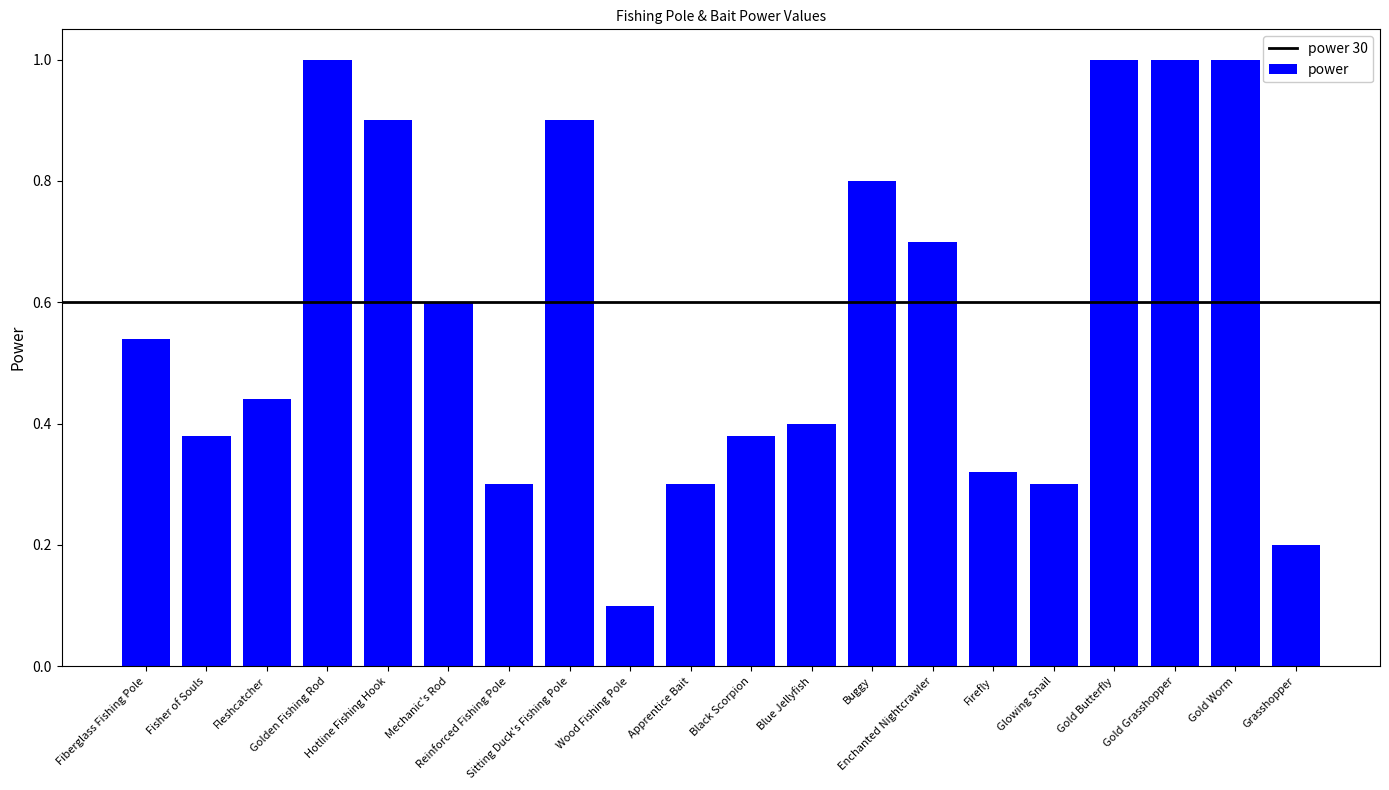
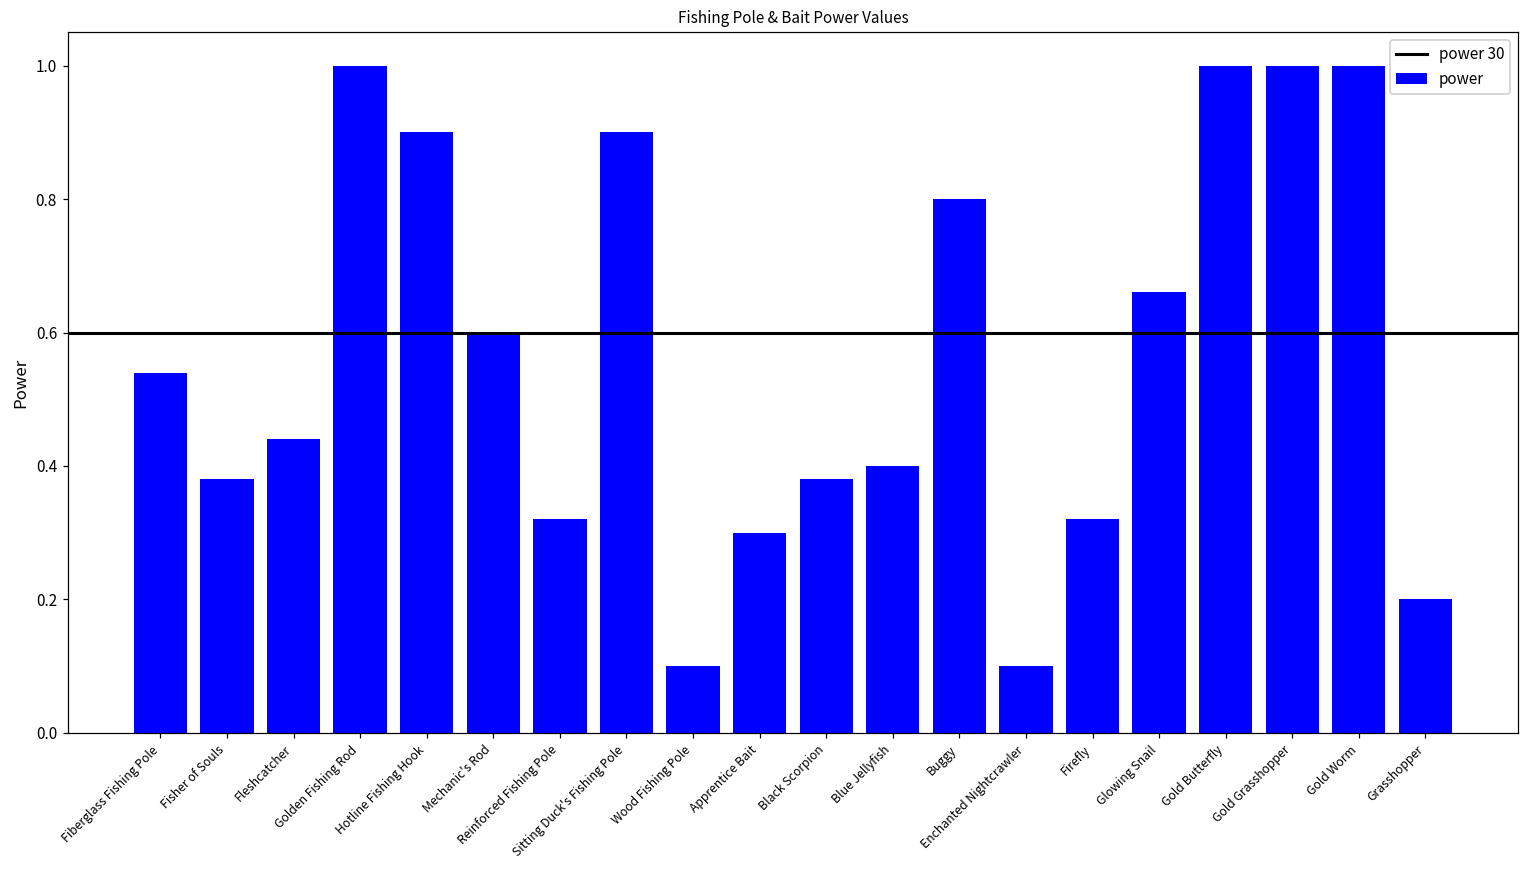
  {
    "Fiberglass Fishing Pole": 0.54,
    "Fisher of Souls": 0.38,
    "Fleshcatcher": 0.44,
    "Golden Fishing Rod": 1.00,
    "Hotline Fishing Hook": 0.90,
    "Mechanic's Rod": 0.60,
-   "Reinforced Fishing Pole": 0.30,
+   "Reinforced Fishing Pole": 0.32,
    "Sitting Duck's Fishing Pole": 0.90,
    "Wood Fishing Pole": 0.10,
    "Apprentice Bait": 0.30,
    "Black Scorpion": 0.38,
    "Blue Jellyfish": 0.40,
    "Buggy": 0.80,
-   "Enchanted Nightcrawler": 0.70,
+   "Enchanted Nightcrawler": 0.10,
    "Firefly": 0.32,
-   "Glowing Snail": 0.30,
+   "Glowing Snail": 0.66,
    "Gold Butterfly": 1.00,
    "Gold Grasshopper": 1.00,
    "Gold Worm": 1.00,
    "Grasshopper": 0.20
  }
